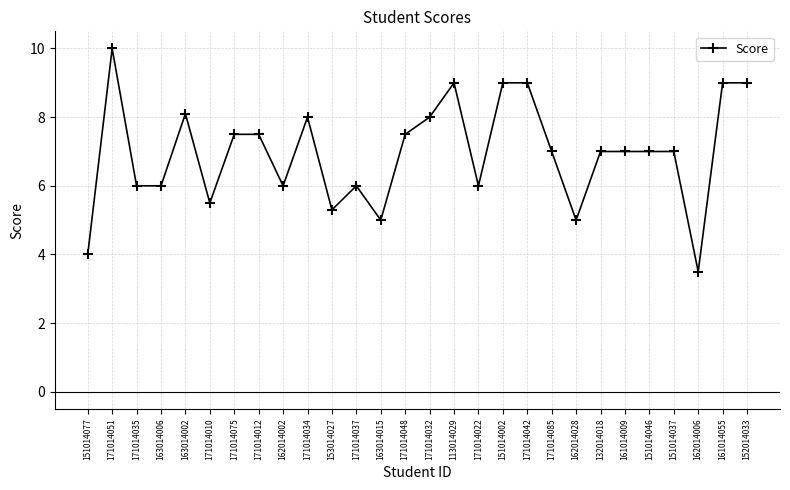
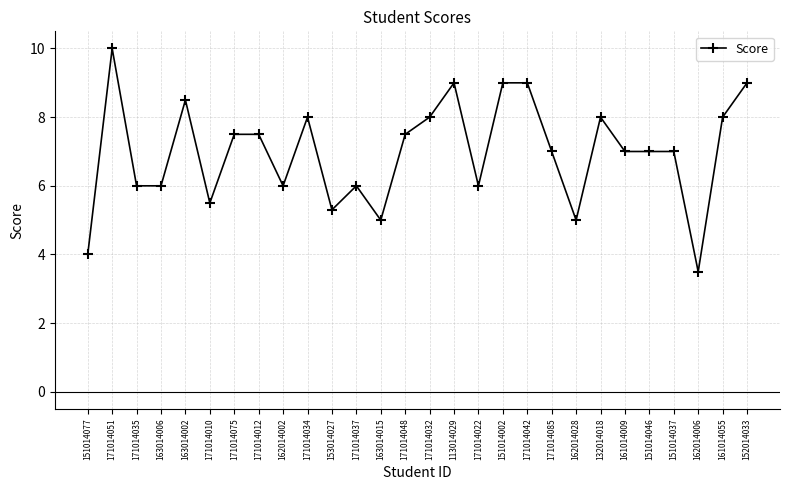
  {
    "151014077": 4.0,
    "171014051": 10.0,
    "171014035": 6.0,
    "163014006": 6.0,
-   "163014002": 8.1,
+   "163014002": 8.5,
    "171014010": 5.5,
    "171014075": 7.5,
    "171014012": 7.5,
    "162014002": 6.0,
    "171014034": 8.0,
    "153014027": 5.3,
    "171014037": 6.0,
    "163014015": 5.0,
    "171014048": 7.5,
    "171014032": 8.0,
    "113014029": 9.0,
    "171014022": 6.0,
    "151014002": 9.0,
    "171014042": 9.0,
    "171014085": 7.0,
    "162014028": 5.0,
-   "132014018": 7,
+   "132014018": 8,
    "161014009": 7.0,
    "151014046": 7.0,
    "151014037": 7.0,
    "162014006": 3.5,
-   "161014055": 9,
+   "161014055": 8,
    "152014033": 9.0
  }
